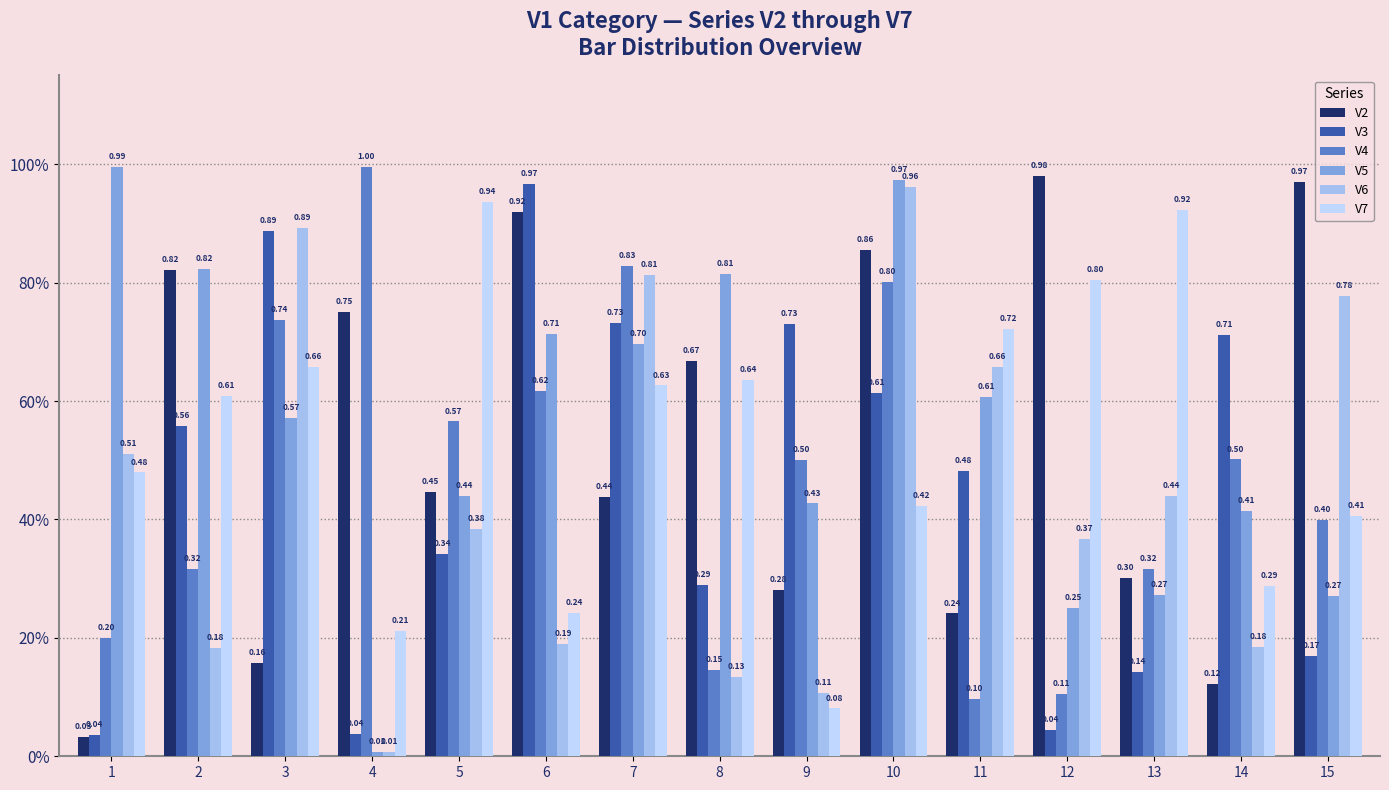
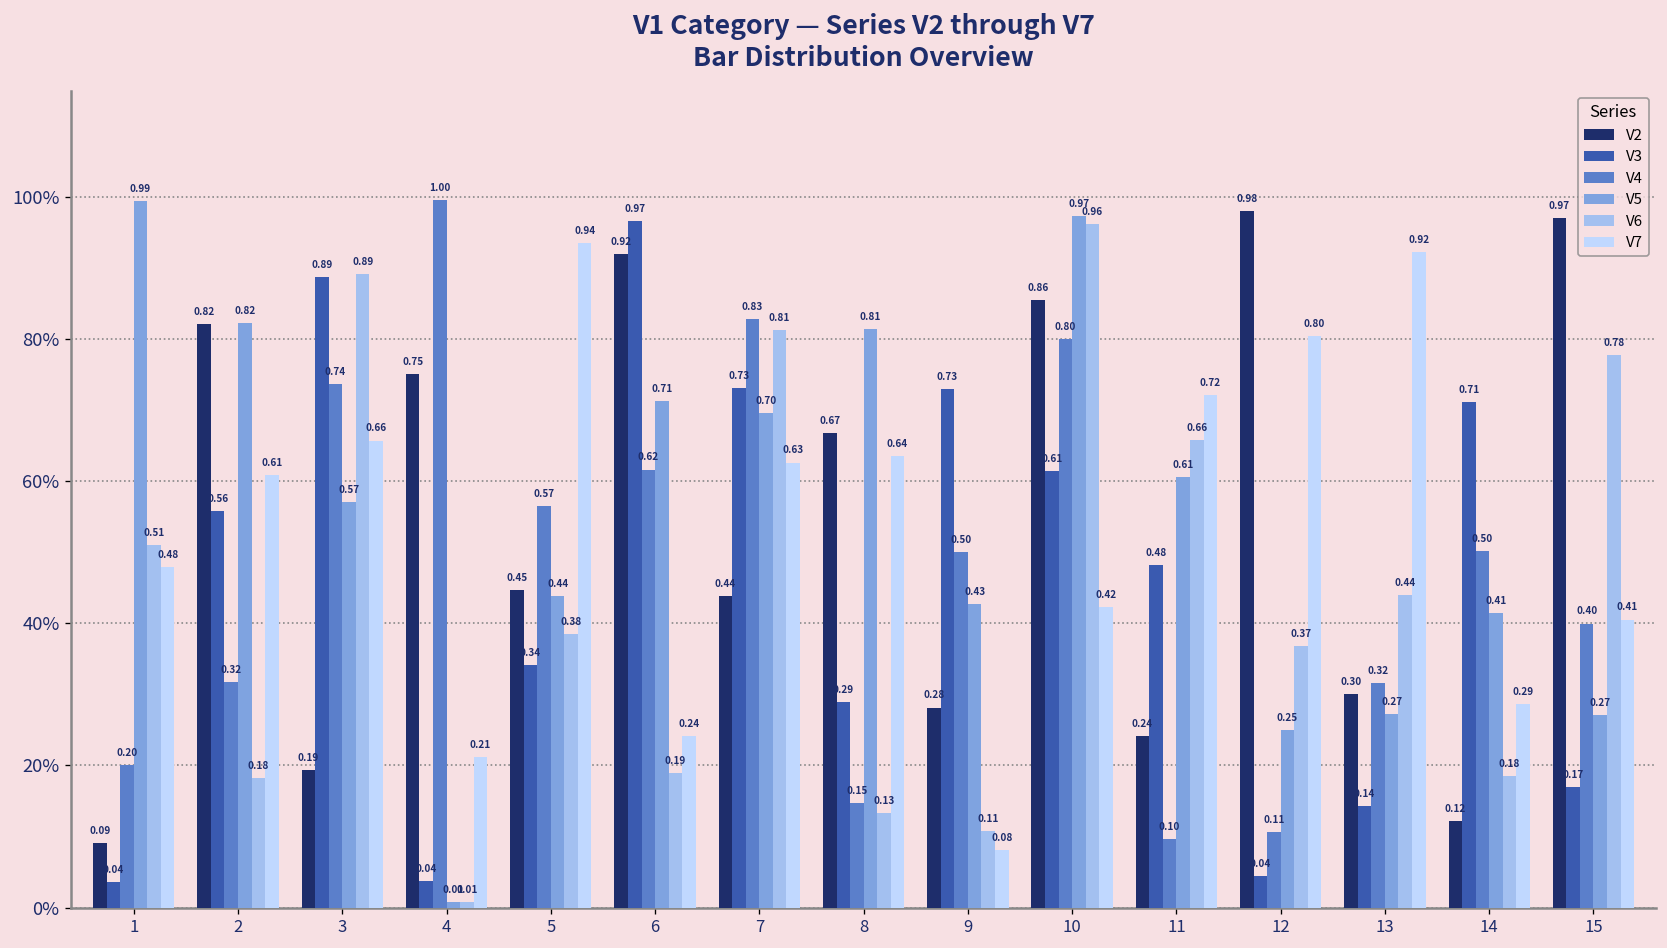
  {
    "V2": {
-     "1": 0.03,
+     "1": 0.09,
      "2": 0.82,
-     "3": 0.16,
+     "3": 0.19,
      "4": 0.75,
      "5": 0.45,
      "6": 0.92,
      "7": 0.44,
      "8": 0.67,
      "9": 0.28,
      "10": 0.86,
      "11": 0.24,
      "12": 0.98,
      "13": 0.30,
      "14": 0.12,
      "15": 0.97
    }
  }
